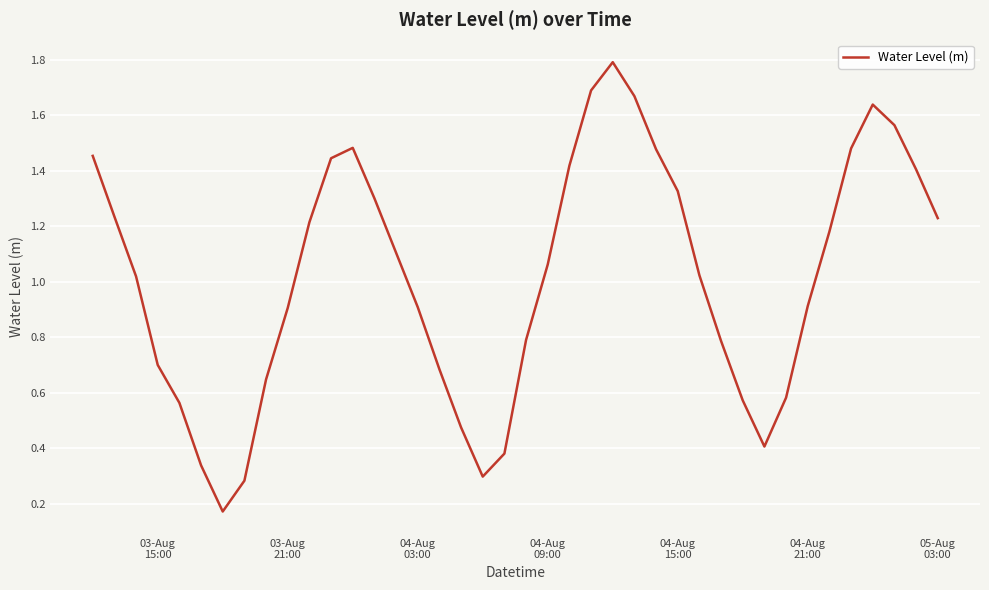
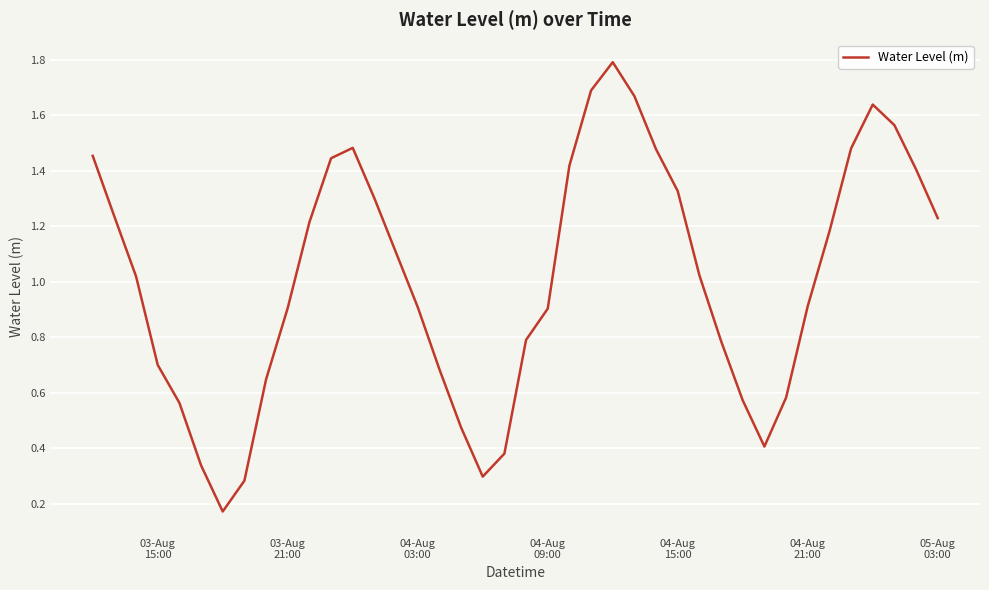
  {
    "03-Aug 15:00": 0.70,
    "03-Aug 21:00": 0.90,
    "04-Aug 03:00": 0.91,
-   "04-Aug 09:00": 1.06,
+   "04-Aug 09:00": 0.90,
    "04-Aug 15:00": 1.33,
    "04-Aug 21:00": 0.91,
    "05-Aug 03:00": 1.23
  }
